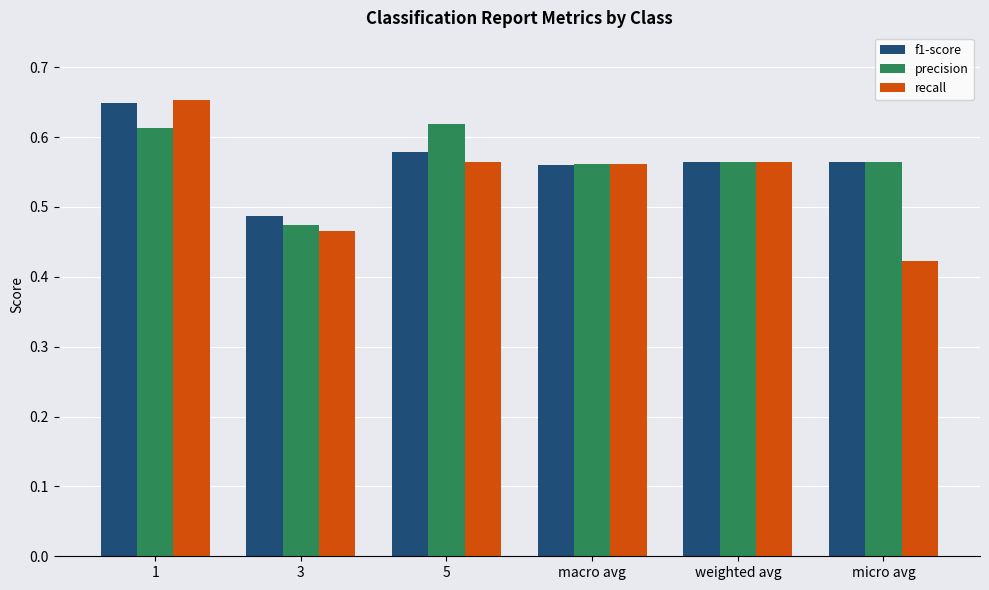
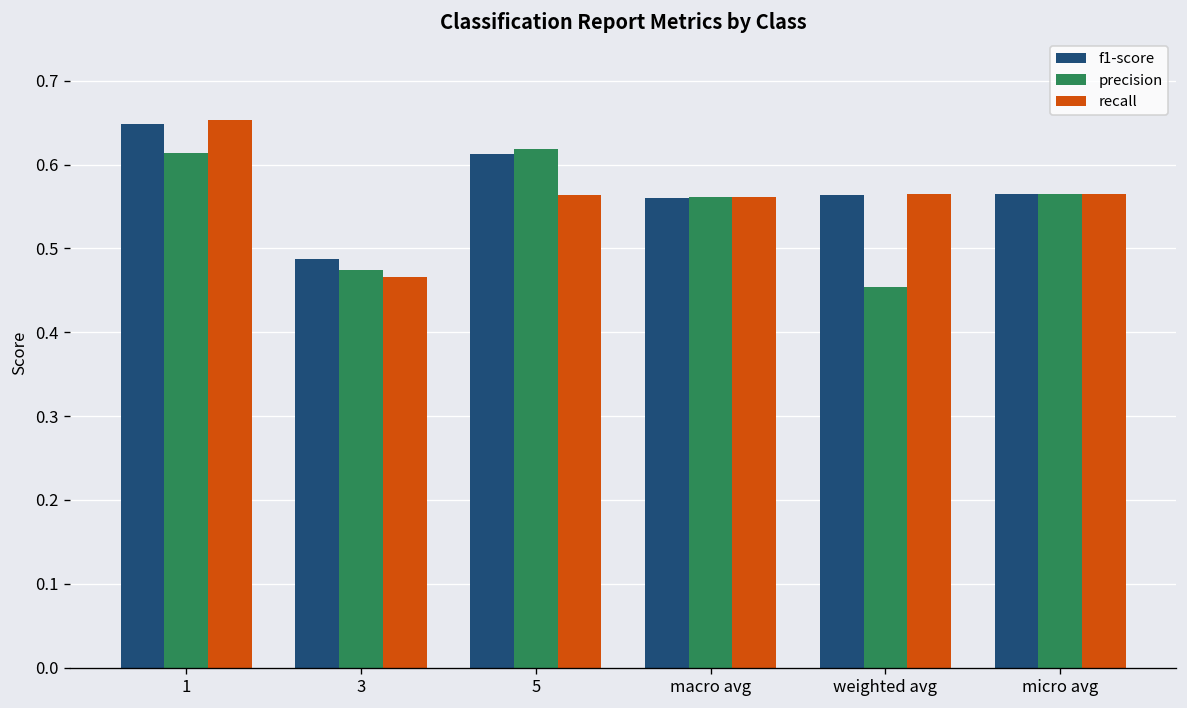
  {
    "f1-score": {
      "1": 0.65,
      "3": 0.49,
-     "5": 0.58,
+     "5": 0.61,
      "macro avg": 0.56,
      "weighted avg": 0.56,
      "micro avg": 0.56
    },
    "precision": {
      "1": 0.61,
      "3": 0.47,
      "5": 0.62,
      "macro avg": 0.56,
-     "weighted avg": 0.56,
+     "weighted avg": 0.45,
      "micro avg": 0.56
    },
    "recall": {
      "1": 0.65,
      "3": 0.47,
      "5": 0.56,
      "macro avg": 0.56,
      "weighted avg": 0.56,
-     "micro avg": 0.42
+     "micro avg": 0.56
    }
  }
